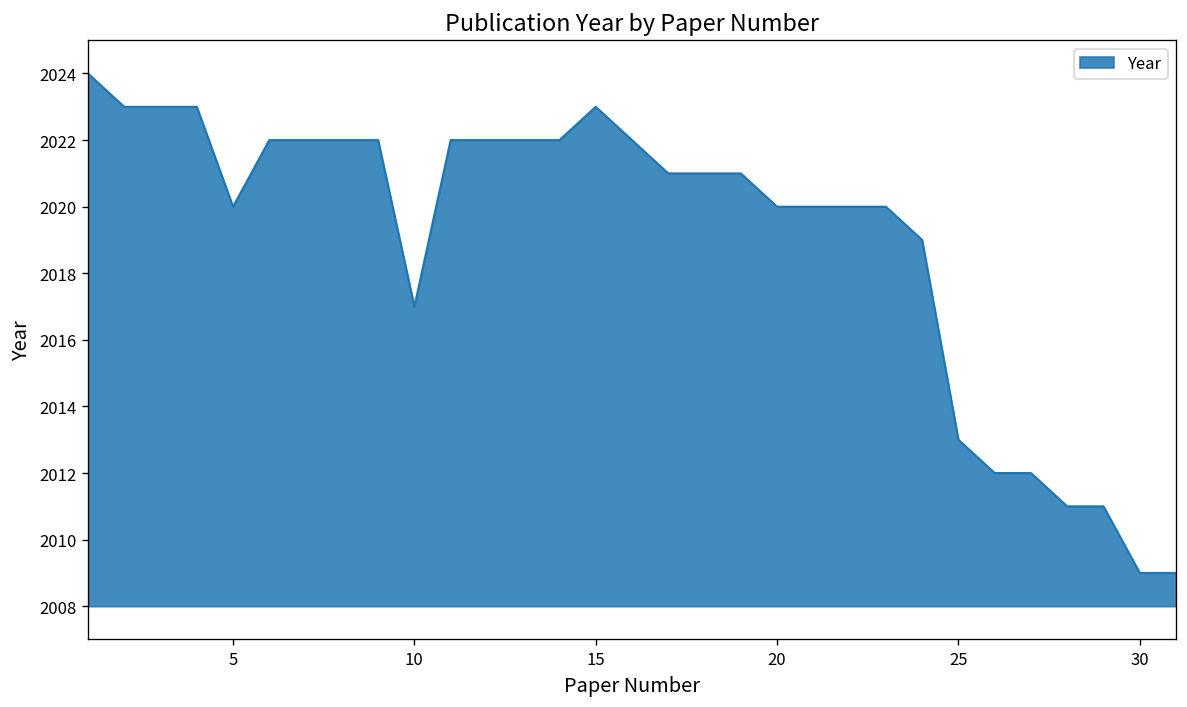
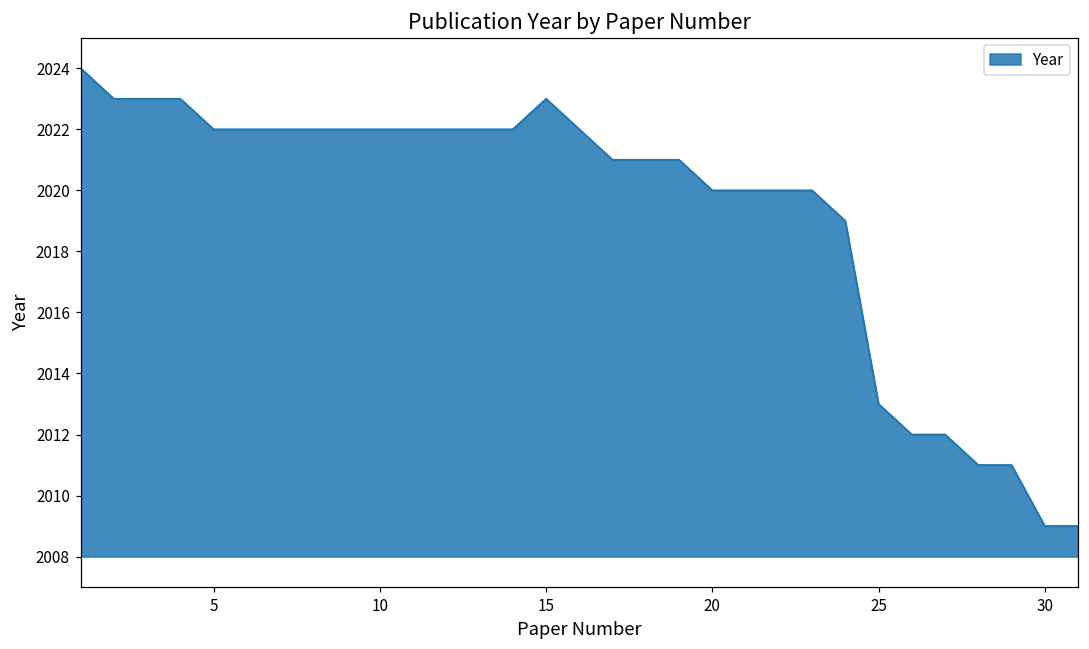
  {
-   "5": 2020,
-   "10": 2017,
+   "5": 2022,
+   "10": 2022,
    "15": 2023,
    "20": 2020,
    "25": 2013,
    "30": 2009
  }
